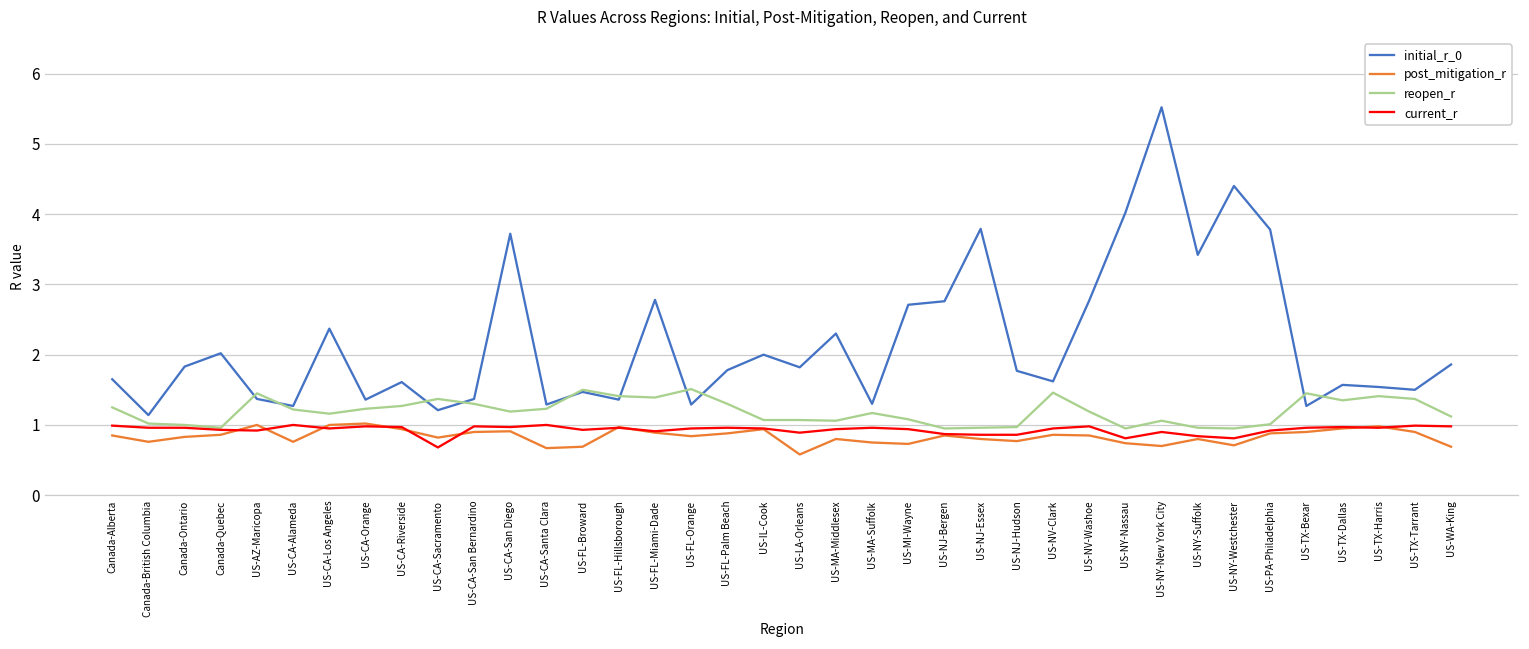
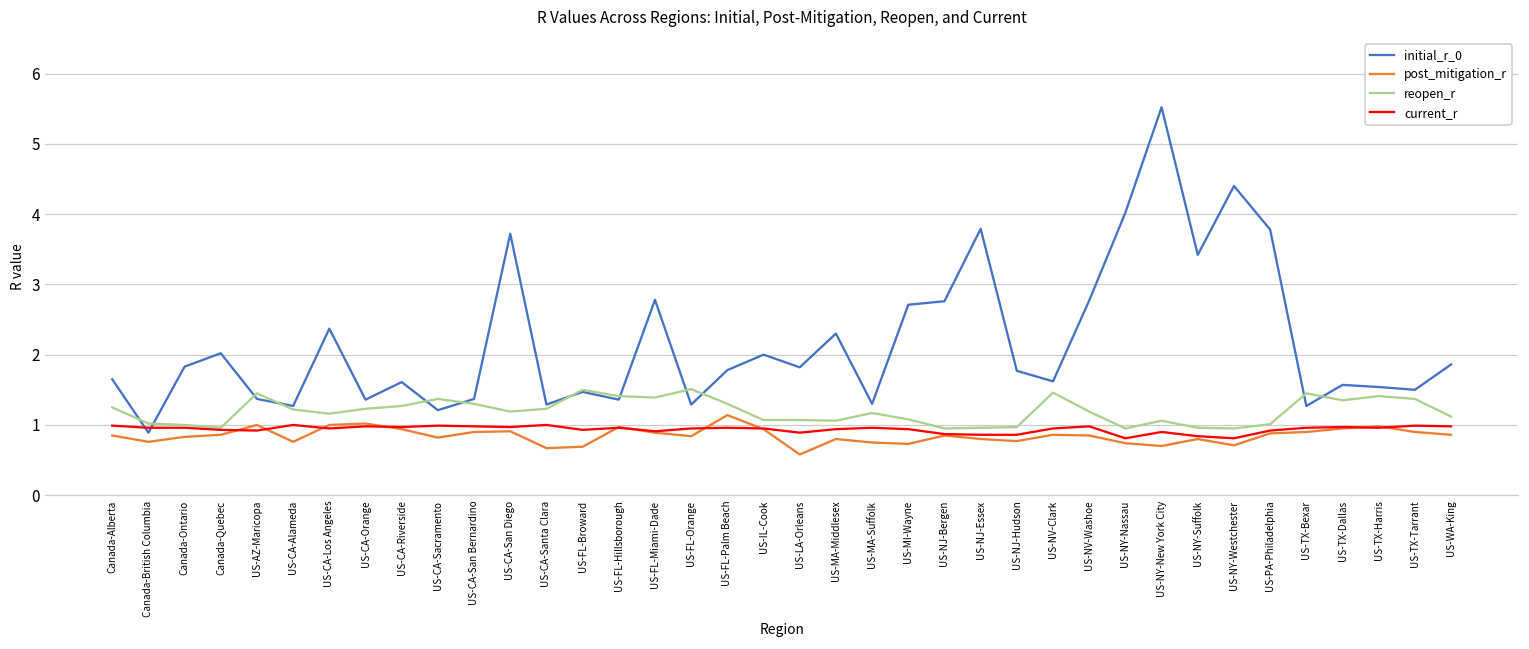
  {
    "initial_r_0": {
      "Canada-Alberta": 1.7,
-     "Canada-British Columbia": 1.1,
+     "Canada-British Columbia": 0.9,
      "Canada-Ontario": 1.8,
      "Canada-Quebec": 2.0,
      "US-AZ-Maricopa": 1.4,
      "US-CA-Alameda": 1.3,
      "US-CA-Los Angeles": 2.4,
      "US-CA-Orange": 1.4,
      "US-CA-Riverside": 1.6,
      "US-CA-Sacramento": 1.2,
      "US-CA-San Bernardino": 1.4,
      "US-CA-San Diego": 3.7,
      "US-CA-Santa Clara": 1.3,
      "US-FL-Hillsborough": 1.4,
      "US-FL-Miami-Dade": 2.8,
      "US-FL-Orange": 1.3,
      "US-FL-Palm Beach": 1.8,
      "US-IL-Cook": 2.0,
      "US-LA-Orleans": 1.8,
      "US-MA-Middlesex": 2.3,
      "US-MA-Suffolk": 1.3,
      "US-MI-Wayne": 2.7,
      "US-NJ-Bergen": 2.8,
      "US-NJ-Essex": 3.8,
      "US-NJ-Hudson": 1.8,
      "US-NV-Clark": 1.6,
      "US-NV-Washoe": 2.8,
      "US-NY-Nassau": 4.0,
      "US-NY-New York City": 5.5,
      "US-NY-Suffolk": 3.4,
      "US-NY-Westchester": 4.4,
      "US-PA-Philadelphia": 3.8,
      "US-TX-Bexar": 1.3,
      "US-TX-Dallas": 1.6,
      "US-TX-Harris": 1.5,
      "US-TX-Tarrant": 1.5,
      "US-WA-King": 1.9
    },
    "post_mitigation_r": {
      "Canada-Alberta": 0.9,
      "Canada-British Columbia": 0.8,
      "Canada-Ontario": 0.8,
      "Canada-Quebec": 0.9,
      "US-AZ-Maricopa": 1.0,
      "US-CA-Alameda": 0.8,
      "US-CA-Los Angeles": 1.0,
      "US-CA-Orange": 1.0,
      "US-CA-Sacramento": 0.8,
      "US-CA-San Bernardino": 0.9,
      "US-CA-San Diego": 0.9,
      "US-CA-Santa Clara": 0.7,
      "US-FL-Broward": 0.7,
      "US-FL-Orange": 0.8,
-     "US-FL-Palm Beach": 0.9,
+     "US-FL-Palm Beach": 1.1,
      "US-LA-Orleans": 0.6,
      "US-MA-Middlesex": 0.8,
      "US-MA-Suffolk": 0.8,
      "US-MI-Wayne": 0.7,
      "US-NJ-Essex": 0.8,
      "US-NJ-Hudson": 0.8,
      "US-NV-Clark": 0.9,
      "US-NV-Washoe": 0.9,
      "US-NY-Nassau": 0.7,
      "US-NY-New York City": 0.7,
      "US-NY-Suffolk": 0.8,
      "US-NY-Westchester": 0.7,
      "US-PA-Philadelphia": 0.9,
      "US-TX-Bexar": 0.9,
      "US-TX-Tarrant": 0.9,
-     "US-WA-King": 0.7
+     "US-WA-King": 0.9
    },
    "reopen_r": {
      "Canada-Alberta": 1.3,
      "Canada-British Columbia": 1.0,
      "Canada-Ontario": 1.0,
      "US-AZ-Maricopa": 1.5,
      "US-CA-Alameda": 1.2,
      "US-CA-Los Angeles": 1.2,
      "US-CA-Orange": 1.2,
      "US-CA-Riverside": 1.3,
      "US-CA-Sacramento": 1.4,
      "US-CA-San Bernardino": 1.3,
      "US-CA-San Diego": 1.2,
      "US-CA-Santa Clara": 1.2,
      "US-FL-Hillsborough": 1.4,
      "US-FL-Miami-Dade": 1.4,
      "US-FL-Orange": 1.5,
      "US-FL-Palm Beach": 1.3,
      "US-IL-Cook": 1.1,
      "US-LA-Orleans": 1.1,
      "US-MA-Middlesex": 1.1,
      "US-MA-Suffolk": 1.2,
      "US-MI-Wayne": 1.1,
      "US-NJ-Bergen": 1.0,
      "US-NJ-Essex": 1.0,
      "US-NJ-Hudson": 1.0,
      "US-NV-Clark": 1.5,
      "US-NV-Washoe": 1.2,
      "US-NY-Nassau": 1.0,
      "US-NY-New York City": 1.1,
      "US-NY-Suffolk": 1.0,
      "US-NY-Westchester": 1.0,
      "US-PA-Philadelphia": 1.0,
      "US-TX-Bexar": 1.5,
      "US-TX-Dallas": 1.4,
      "US-TX-Harris": 1.4,
      "US-TX-Tarrant": 1.4,
      "US-WA-King": 1.1
    },
    "current_r": {
      "Canada-Alberta": 1.0,
      "Canada-British Columbia": 1.0,
      "Canada-Ontario": 1.0,
      "US-AZ-Maricopa": 0.9,
      "US-CA-Alameda": 1.0,
      "US-CA-Los Angeles": 1.0,
      "US-CA-Orange": 1.0,
-     "US-CA-Sacramento": 0.7,
+     "US-CA-Sacramento": 1.0,
      "US-CA-San Bernardino": 1.0,
      "US-CA-San Diego": 1.0,
      "US-CA-Santa Clara": 1.0,
      "US-FL-Broward": 0.9,
      "US-FL-Orange": 1.0,
      "US-FL-Palm Beach": 1.0,
      "US-LA-Orleans": 0.9,
      "US-MA-Middlesex": 0.9,
      "US-MA-Suffolk": 1.0,
      "US-MI-Wayne": 0.9,
      "US-NJ-Essex": 0.9,
      "US-NJ-Hudson": 0.9,
      "US-NV-Clark": 1.0,
      "US-NV-Washoe": 1.0,
      "US-NY-Nassau": 0.8,
      "US-NY-New York City": 0.9,
      "US-NY-Suffolk": 0.8,
      "US-NY-Westchester": 0.8,
      "US-PA-Philadelphia": 0.9,
      "US-TX-Bexar": 1.0,
      "US-TX-Tarrant": 1.0,
      "US-WA-King": 1.0
    }
  }
